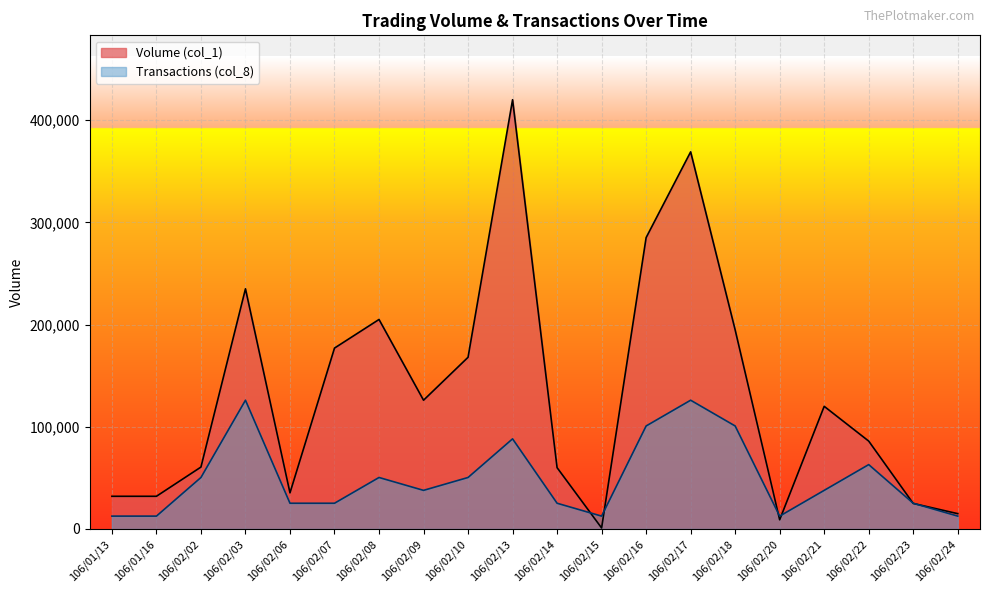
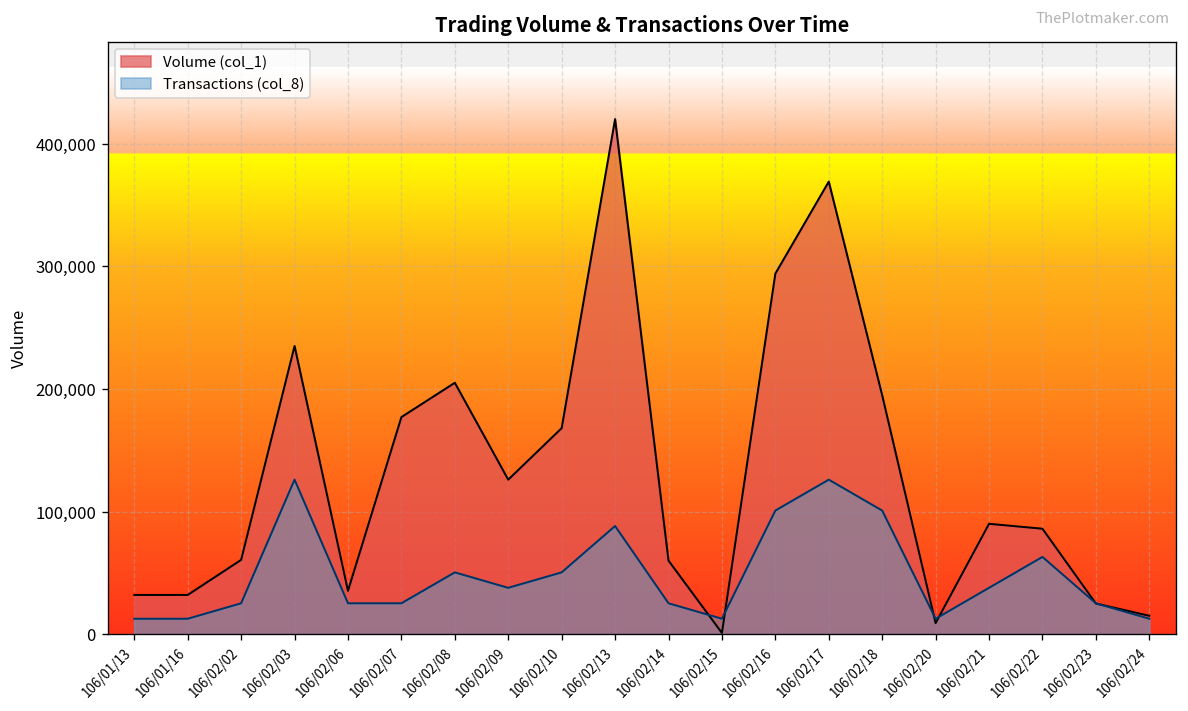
  {
    "Volume (col_1)": {
      "106/01/13": "32,000",
      "106/01/16": "32,000",
      "106/02/02": "61,000",
      "106/02/03": "235,000",
      "106/02/06": "35,000",
      "106/02/07": "177,000",
      "106/02/08": "205,000",
      "106/02/09": "126,000",
      "106/02/10": "168,000",
      "106/02/13": "420,000",
      "106/02/14": "60,000",
      "106/02/15": "1,000",
-     "106/02/16": "285,000",
+     "106/02/16": "294,000",
      "106/02/17": "369,000",
      "106/02/18": "195,000",
      "106/02/20": "9,000",
-     "106/02/21": "120,000",
+     "106/02/21": "90,000",
      "106/02/22": "86,000"
    },
    "Transactions (col_8)": {
      "106/01/13": "13,000",
      "106/01/16": "13,000",
-     "106/02/02": "50,000",
+     "106/02/02": "25,000",
      "106/02/03": "126,000",
      "106/02/06": "25,000",
      "106/02/07": "25,000",
      "106/02/08": "50,000",
      "106/02/09": "38,000",
      "106/02/10": "50,000",
      "106/02/13": "88,000",
      "106/02/14": "25,000",
      "106/02/15": "13,000",
      "106/02/16": "101,000",
      "106/02/17": "126,000",
      "106/02/18": "101,000",
      "106/02/20": "13,000",
      "106/02/21": "38,000",
      "106/02/22": "63,000"
    }
  }
